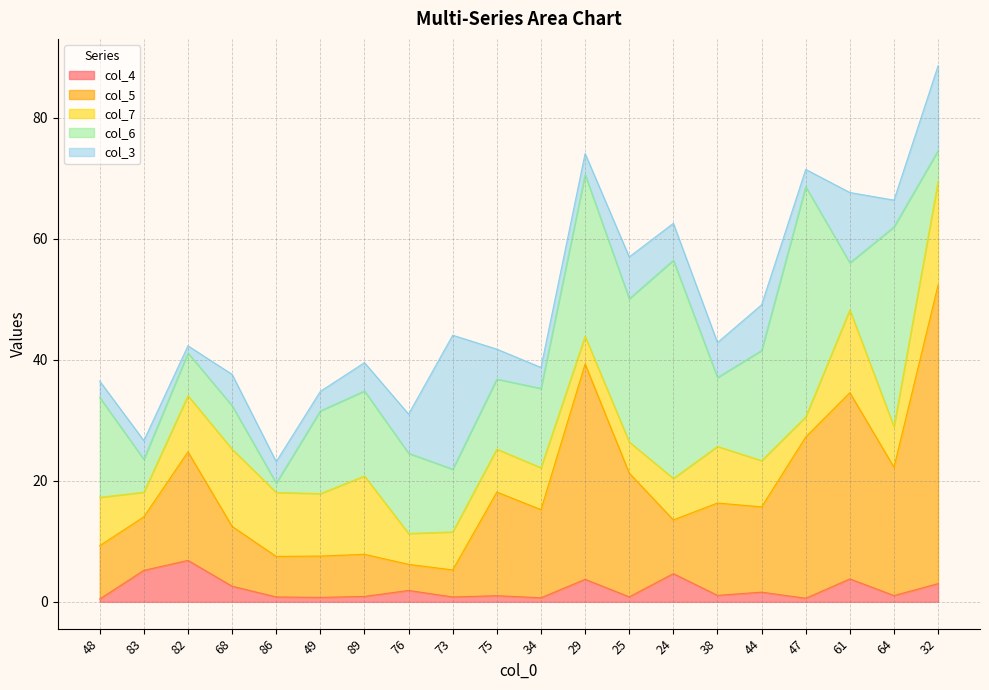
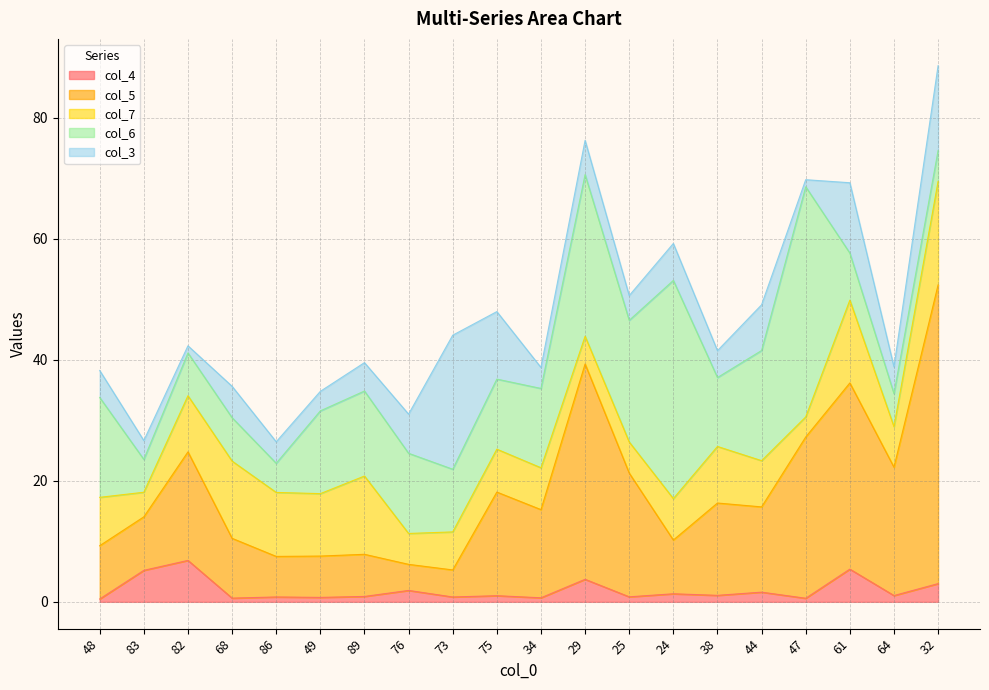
  {
    "col_4": {
      "48": 0,
      "83": 5,
      "82": 7,
-     "68": 3,
+     "68": 1,
      "86": 1,
      "49": 1,
      "89": 1,
      "76": 2,
      "73": 1,
      "75": 1,
      "34": 1,
      "29": 4,
      "25": 1,
-     "24": 5,
+     "24": 1,
      "38": 1,
      "44": 2,
      "47": 1,
-     "61": 4,
+     "61": 5,
      "64": 1,
      "32": 3
    },
    "col_6": {
      "48": 17,
      "83": 5,
      "82": 7,
      "68": 7,
-     "86": 2,
+     "86": 5,
      "49": 14,
      "89": 14,
      "76": 13,
      "73": 10,
      "75": 12,
      "34": 13,
      "29": 27,
-     "25": 24,
+     "25": 20,
      "24": 36,
      "38": 11,
      "44": 18,
      "47": 38,
      "61": 8,
-     "64": 33,
+     "64": 5,
      "32": 5
    },
    "col_3": {
-     "48": 3,
+     "48": 4,
      "83": 3,
      "82": 1,
      "68": 5,
      "86": 4,
      "49": 3,
      "89": 5,
      "76": 6,
      "73": 22,
-     "75": 5,
+     "75": 11,
      "34": 3,
-     "29": 3,
-     "25": 7,
+     "29": 6,
+     "25": 4,
      "24": 6,
-     "38": 6,
+     "38": 4,
      "44": 8,
-     "47": 3,
+     "47": 1,
      "61": 12,
      "64": 4,
      "32": 14
    }
  }
